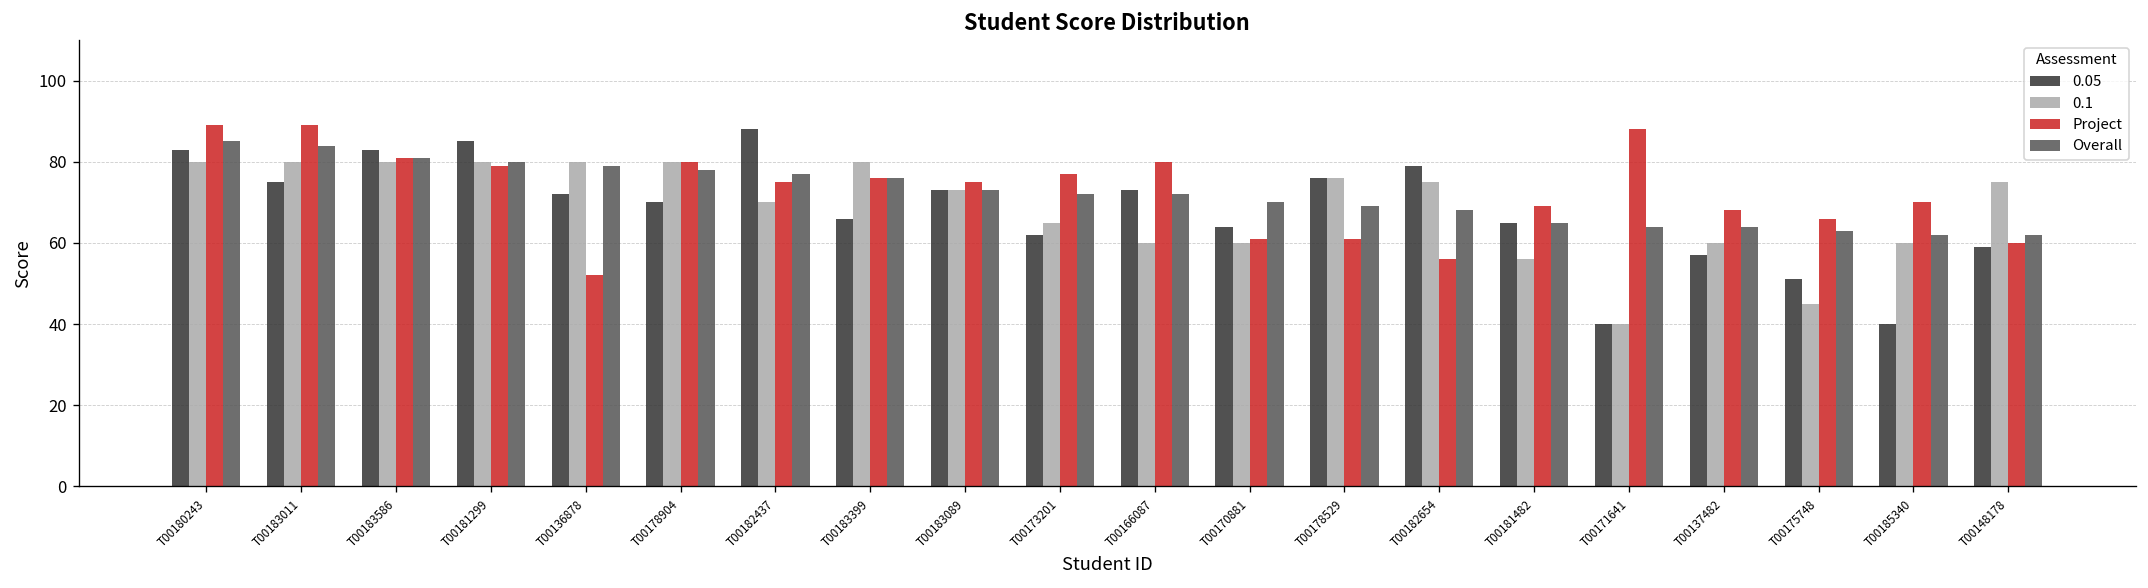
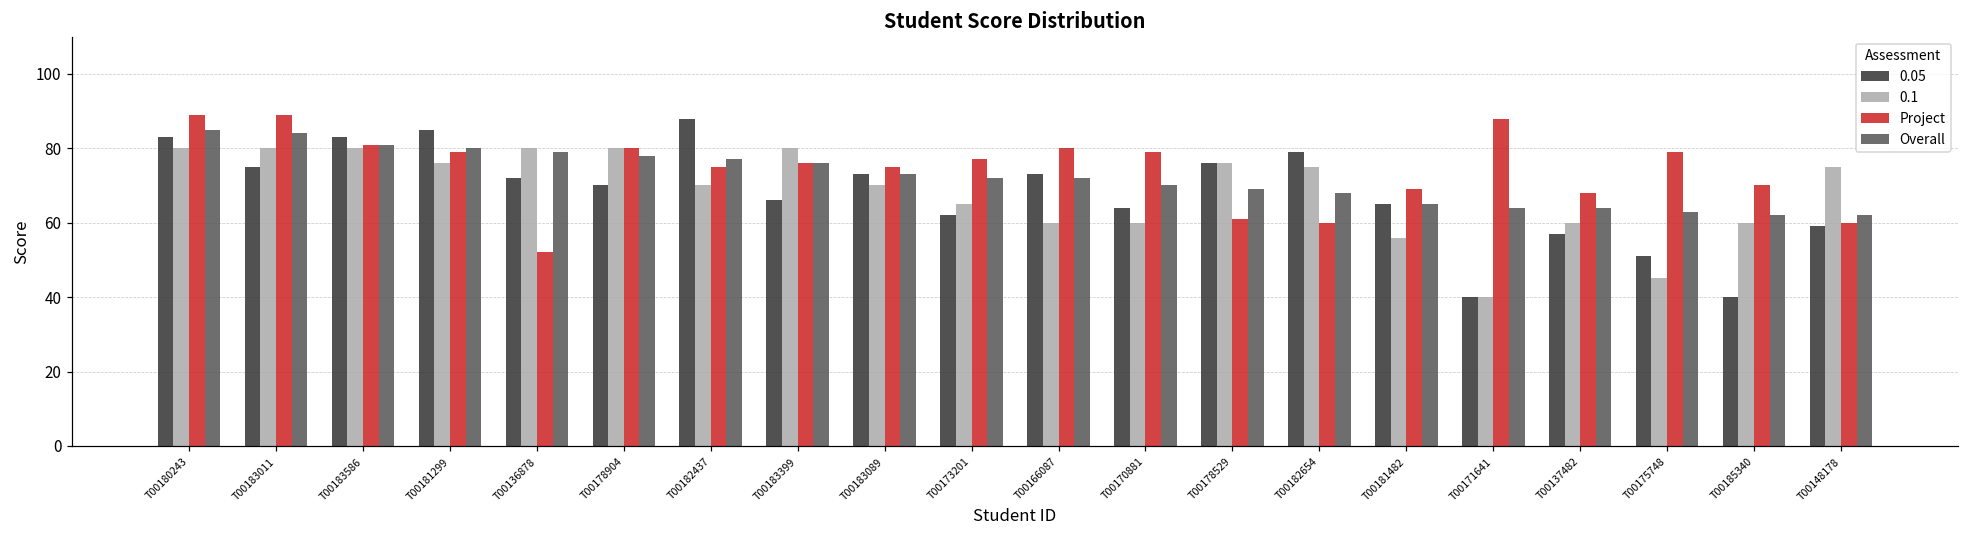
  {
    "0.1": {
      "T00180243": 80,
      "T00183011": 80,
      "T00183586": 80,
-     "T00181299": 80,
+     "T00181299": 76,
      "T00136878": 80,
      "T00178904": 80,
      "T00182437": 70,
      "T00183399": 80,
-     "T00183089": 73,
+     "T00183089": 70,
      "T00173201": 65,
      "T00166087": 60,
      "T00170881": 60,
      "T00178529": 76,
      "T00182654": 75,
      "T00181482": 56,
      "T00171641": 40,
      "T00137482": 60,
      "T00175748": 45,
      "T00185340": 60,
      "T00148178": 75
    },
    "Project": {
      "T00180243": 89,
      "T00183011": 89,
      "T00183586": 81,
      "T00181299": 79,
      "T00136878": 52,
      "T00178904": 80,
      "T00182437": 75,
      "T00183399": 76,
      "T00183089": 75,
      "T00173201": 77,
      "T00166087": 80,
-     "T00170881": 61,
+     "T00170881": 79,
      "T00178529": 61,
-     "T00182654": 56,
+     "T00182654": 60,
      "T00181482": 69,
      "T00171641": 88,
      "T00137482": 68,
-     "T00175748": 66,
+     "T00175748": 79,
      "T00185340": 70,
      "T00148178": 60
    }
  }
